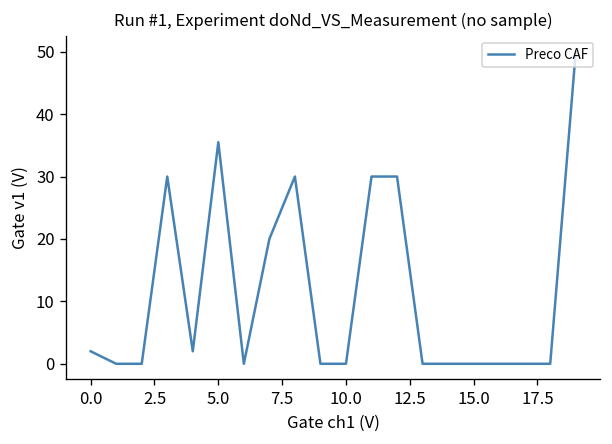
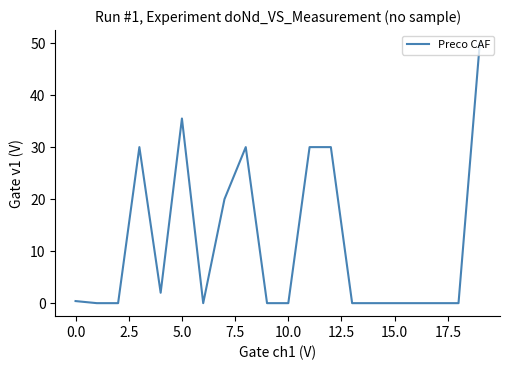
  {
-   "0.0": 2,
+   "0.0": 0,
    "5.0": 36,
    "10.0": 0,
    "15.0": 0
  }
